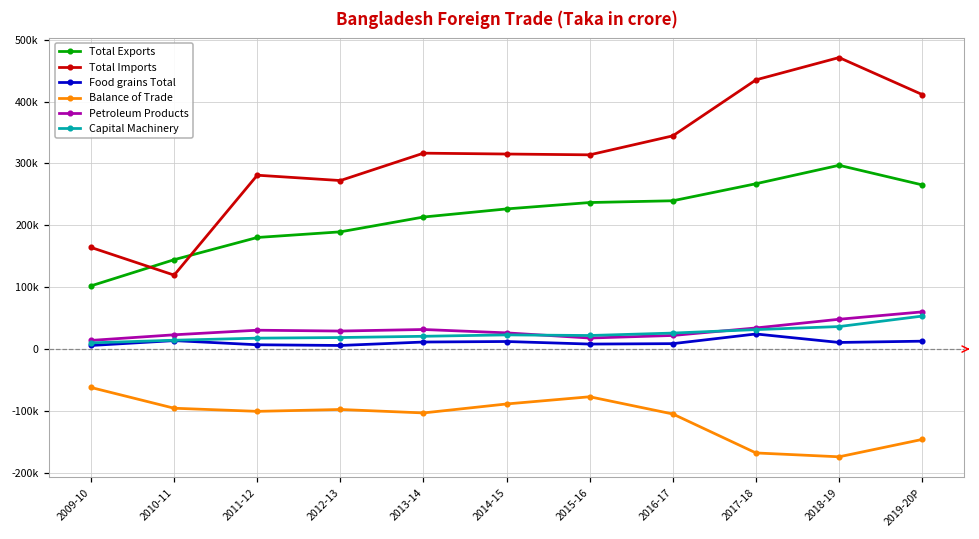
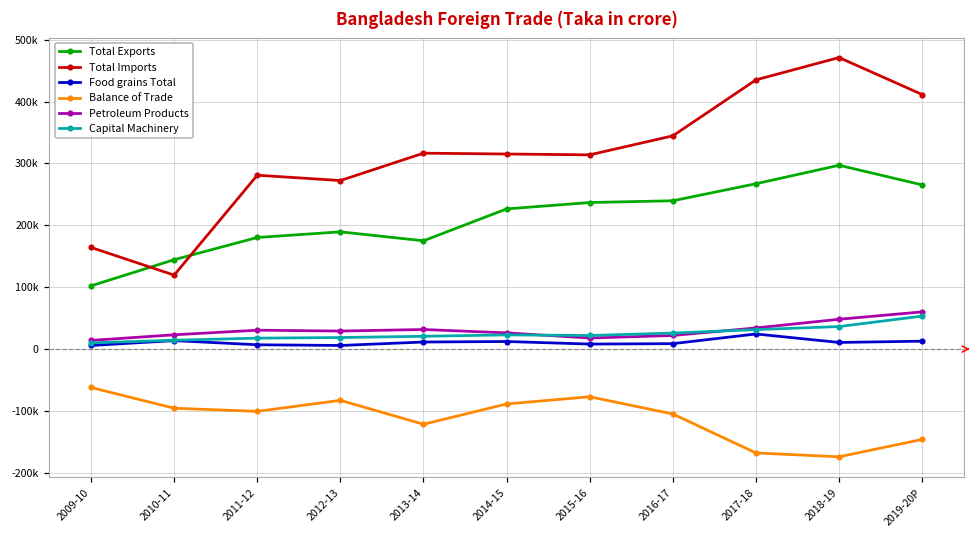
  {
    "Total Exports": {
      "2009-10": 100000,
      "2010-11": 140000,
      "2011-12": 180000,
      "2012-13": 190000,
-     "2013-14": 210000,
+     "2013-14": 170000,
      "2014-15": 230000,
      "2015-16": 240000,
      "2016-17": 240000,
      "2017-18": 270000,
      "2018-19": 300000,
      "2019-20P": 270000
    },
    "Total Imports": {
      "2009-10": 160000,
      "2010-11": 120000,
      "2011-12": 280000,
      "2012-13": 270000,
      "2013-14": 320000,
      "2014-15": 320000,
      "2015-16": 310000,
      "2016-17": 340000,
      "2017-18": 440000,
      "2018-19": 470000,
      "2019-20P": 410000
    },
    "Food grains Total": {
      "2011-12": 10000,
      "2012-13": 10000,
      "2013-14": 10000,
      "2014-15": 10000,
      "2015-16": 10000,
      "2016-17": 10000,
      "2017-18": 20000,
      "2018-19": 10000,
      "2019-20P": 10000
    },
    "Balance of Trade": {
      "2009-10": -60000,
      "2010-11": -100000,
      "2011-12": -100000,
-     "2012-13": -100000,
-     "2013-14": -100000,
+     "2012-13": -80000,
+     "2013-14": -120000,
      "2014-15": -90000,
      "2015-16": -80000,
      "2016-17": -100000,
      "2017-18": -170000,
      "2018-19": -170000,
      "2019-20P": -150000
    },
    "Petroleum Products": {
      "2010-11": 20000,
      "2011-12": 30000,
      "2012-13": 30000,
      "2013-14": 30000,
      "2018-19": 50000,
      "2019-20P": 60000
    },
    "Capital Machinery": {
      "2011-12": 20000,
      "2012-13": 20000,
      "2013-14": 20000,
      "2018-19": 40000,
      "2019-20P": 50000
    }
  }
